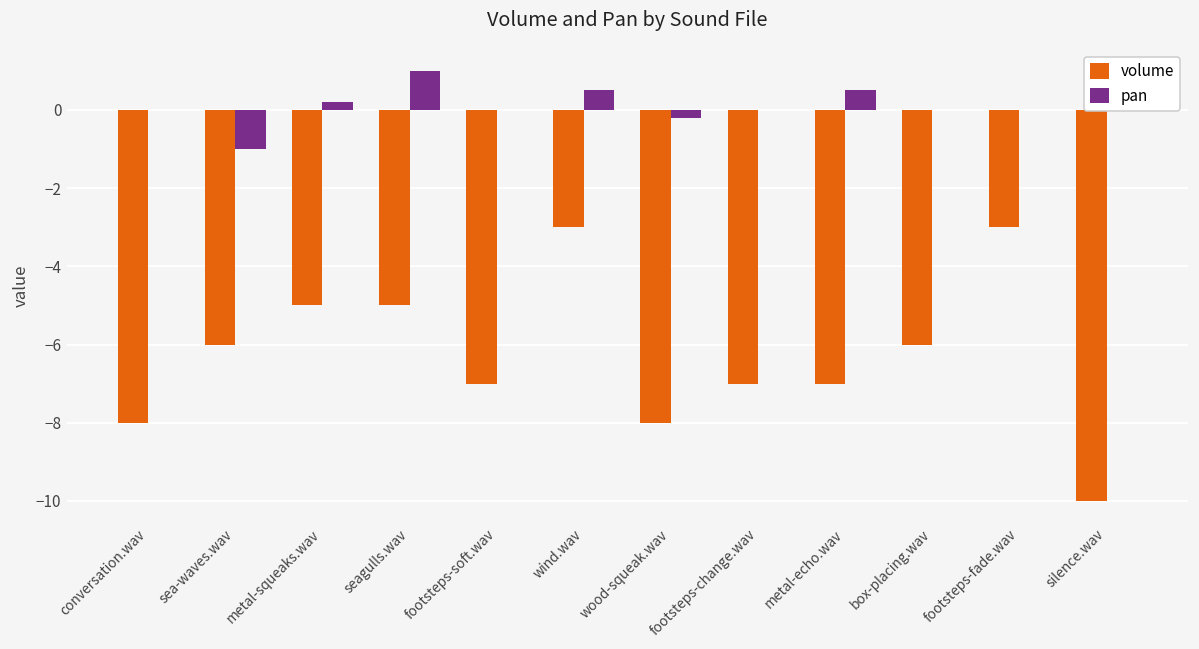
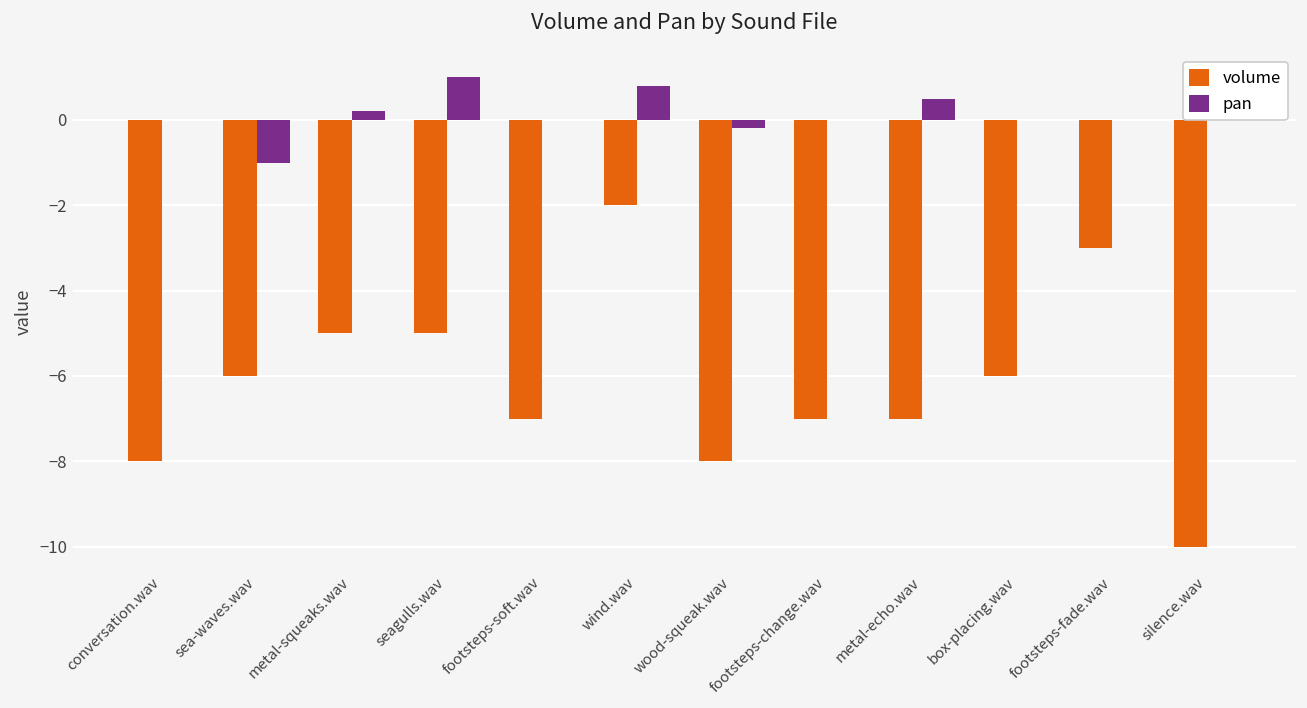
  {
    "volume": {
      "conversation.wav": -8,
      "sea-waves.wav": -6,
      "metal-squeaks.wav": -5,
      "seagulls.wav": -5,
      "footsteps-soft.wav": -7,
-     "wind.wav": -3,
+     "wind.wav": -2,
      "wood-squeak.wav": -8,
      "footsteps-change.wav": -7,
      "metal-echo.wav": -7,
      "box-placing.wav": -6,
      "footsteps-fade.wav": -3,
      "silence.wav": -10
    },
    "pan": {
      "conversation.wav": 0.0,
      "sea-waves.wav": -1.0,
      "metal-squeaks.wav": 0.2,
      "seagulls.wav": 1.0,
      "footsteps-soft.wav": 0.0,
-     "wind.wav": 0.5,
+     "wind.wav": 0.8,
      "wood-squeak.wav": -0.2,
      "footsteps-change.wav": 0.0,
      "metal-echo.wav": 0.5,
      "box-placing.wav": 0.0,
      "footsteps-fade.wav": 0.0,
      "silence.wav": 0.0
    }
  }
